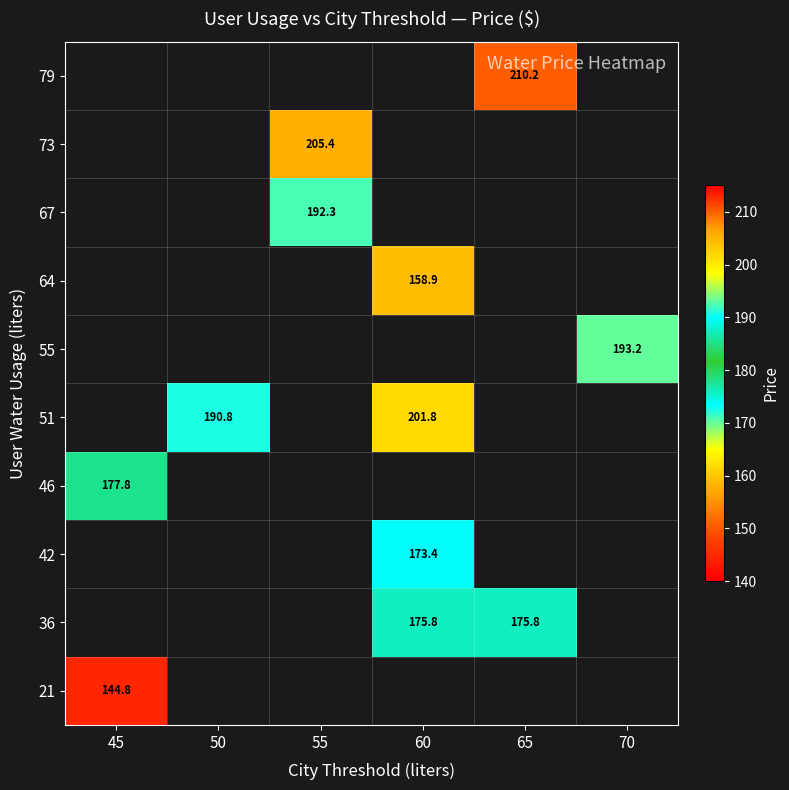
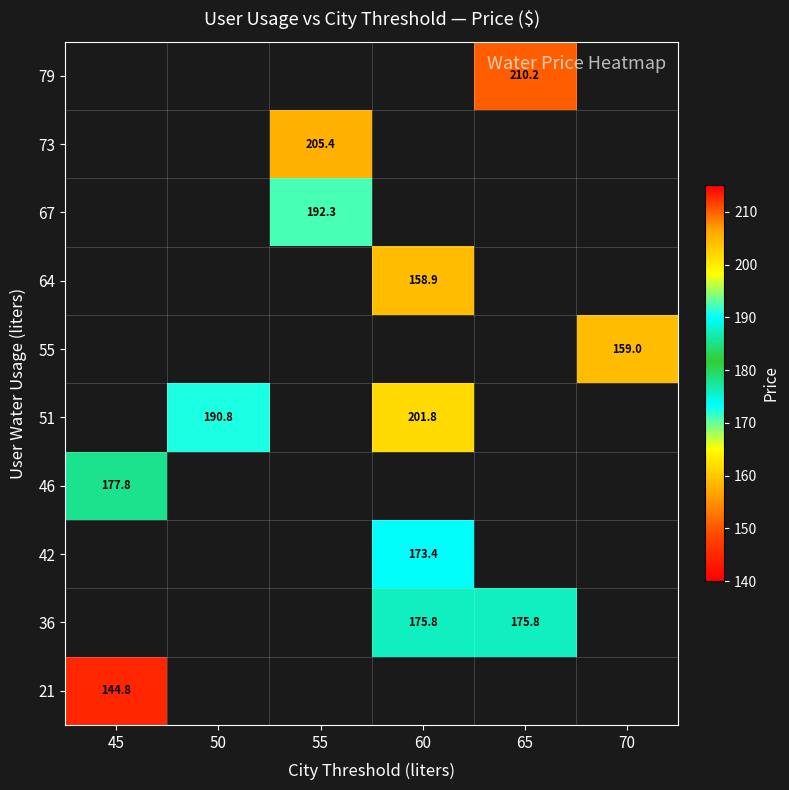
  {
    "73": {
      "55": 205.4
    },
    "67": {
      "55": 192.3
    },
    "64": {
      "60": 158.9
    },
    "55": {
-     "70": 193.2
+     "70": 159.0
    },
    "51": {
      "50": 190.8,
      "60": 201.8
    },
    "46": {
      "45": 177.8
    },
    "42": {
      "60": 173.4
    },
    "36": {
      "60": 175.8,
      "65": 175.8
    },
    "21": {
      "45": 144.8
    }
  }
